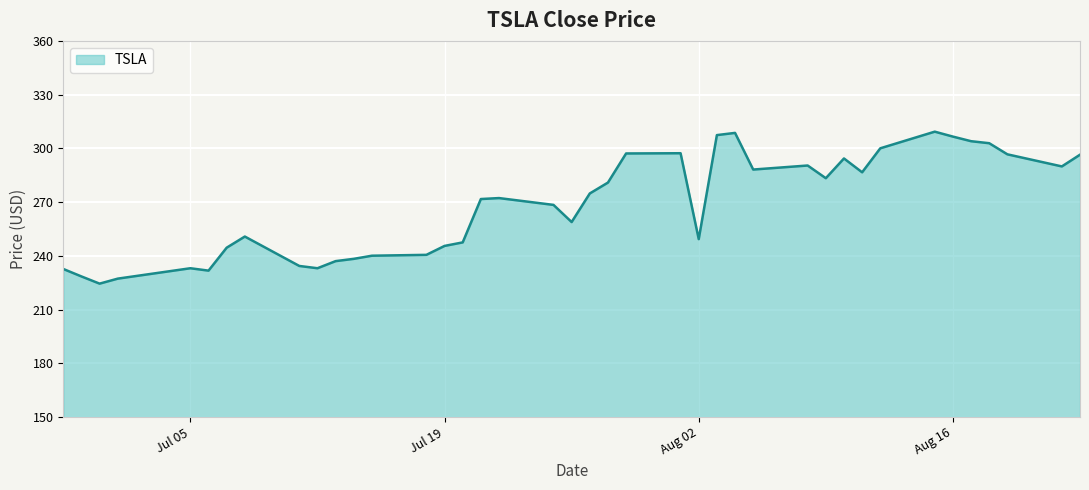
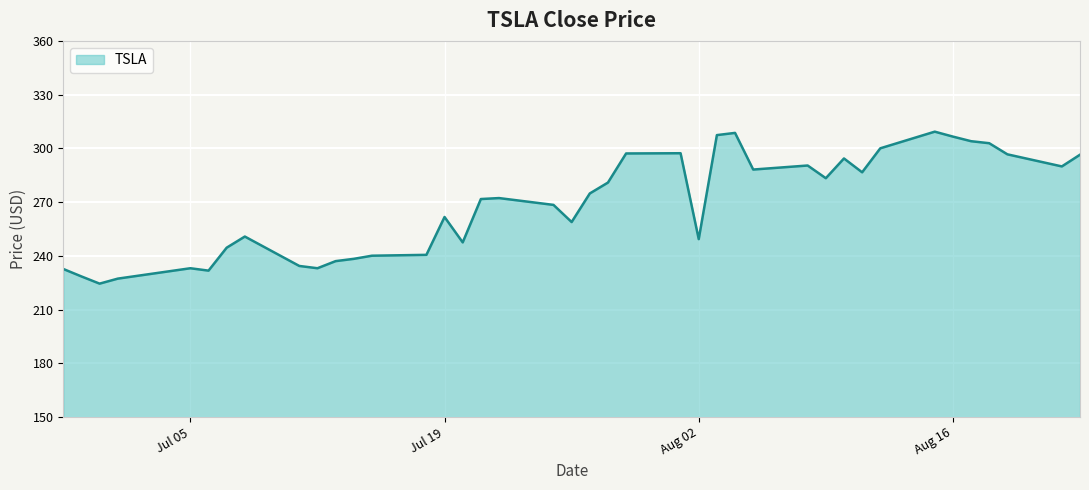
  {
    "Jul 05": 233,
-   "Jul 19": 246,
+   "Jul 19": 262,
    "Aug 02": 249,
    "Aug 16": 307
  }
